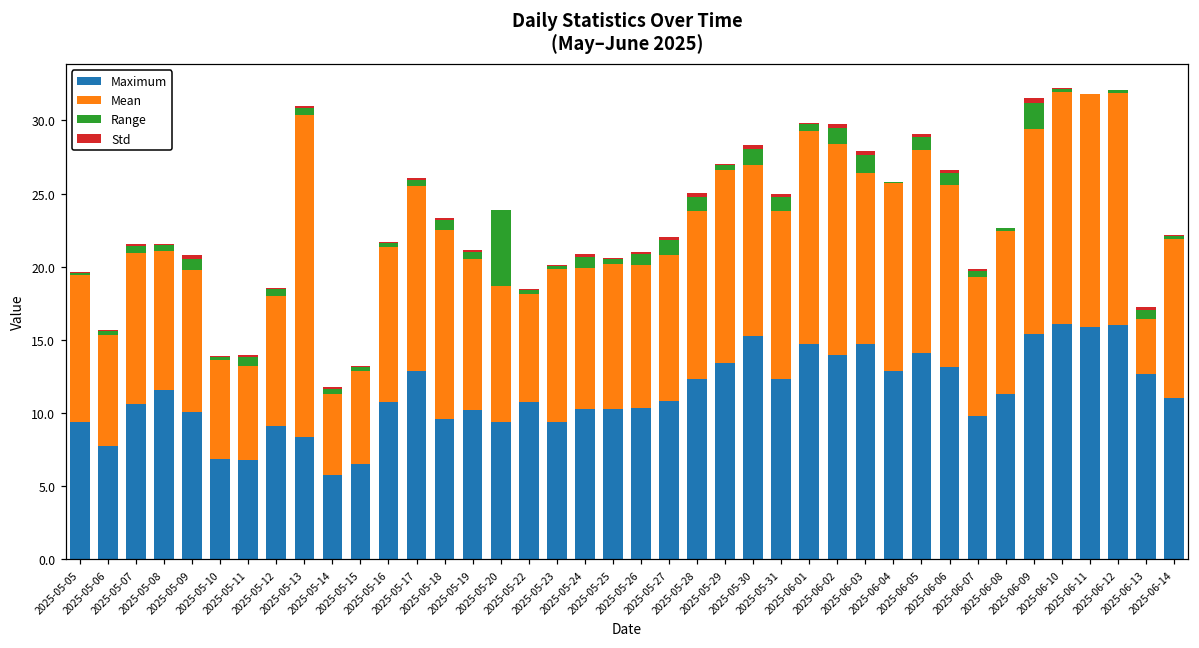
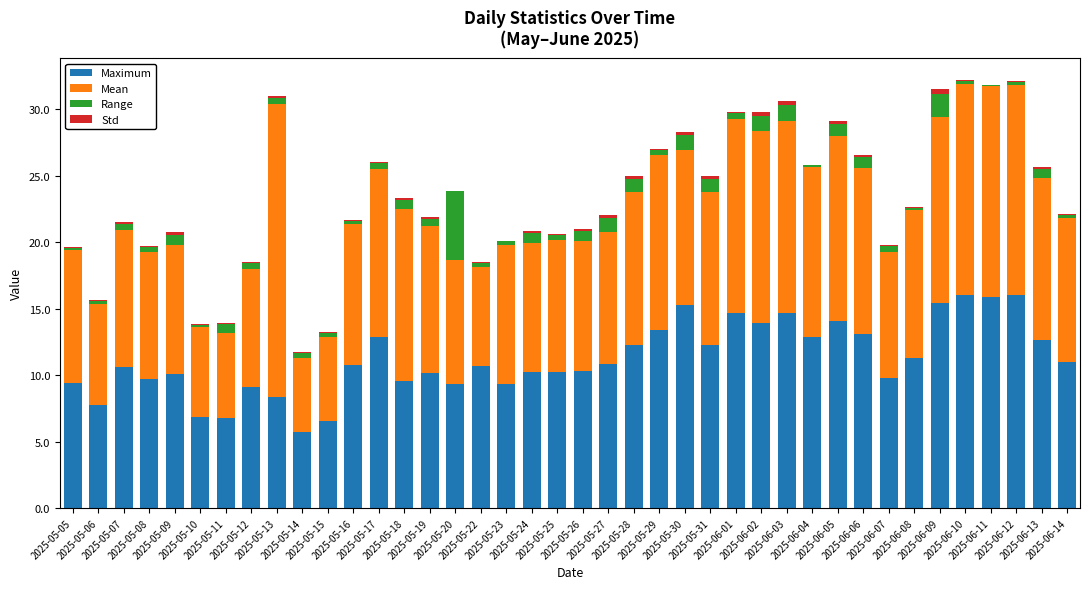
  {
    "Maximum": {
      "2025-05-05": 9.4,
      "2025-05-06": 7.7,
      "2025-05-07": 10.6,
-     "2025-05-08": 11.5,
+     "2025-05-08": 9.7,
      "2025-05-09": 10.1,
      "2025-05-10": 6.9,
      "2025-05-11": 6.8,
      "2025-05-12": 9.1,
      "2025-05-13": 8.4,
      "2025-05-14": 5.7,
      "2025-05-15": 6.5,
      "2025-05-16": 10.7,
      "2025-05-17": 12.9,
      "2025-05-18": 9.6,
      "2025-05-19": 10.2,
      "2025-05-20": 9.3,
      "2025-05-22": 10.7,
      "2025-05-23": 9.4,
      "2025-05-24": 10.3,
      "2025-05-25": 10.2,
      "2025-05-26": 10.3,
      "2025-05-27": 10.8,
      "2025-05-28": 12.3,
      "2025-05-29": 13.4,
      "2025-05-30": 15.2,
      "2025-05-31": 12.3,
      "2025-06-01": 14.7,
      "2025-06-02": 13.9,
      "2025-06-03": 14.7,
      "2025-06-04": 12.9,
      "2025-06-05": 14.1,
      "2025-06-06": 13.1,
      "2025-06-07": 9.8,
      "2025-06-08": 11.3,
      "2025-06-09": 15.4,
      "2025-06-10": 16.1,
      "2025-06-11": 15.9,
      "2025-06-12": 16.0,
      "2025-06-13": 12.7,
      "2025-06-14": 11.0
    },
    "Mean": {
      "2025-05-05": 10.0,
      "2025-05-06": 7.6,
      "2025-05-07": 10.3,
      "2025-05-08": 9.6,
      "2025-05-09": 9.7,
      "2025-05-10": 6.7,
      "2025-05-11": 6.5,
      "2025-05-12": 8.9,
      "2025-05-13": 22.0,
      "2025-05-14": 5.5,
      "2025-05-15": 6.4,
      "2025-05-16": 10.6,
      "2025-05-17": 12.6,
      "2025-05-18": 12.9,
-     "2025-05-19": 10.4,
+     "2025-05-19": 11.1,
      "2025-05-20": 9.3,
      "2025-05-22": 7.4,
      "2025-05-23": 10.5,
      "2025-05-24": 9.7,
      "2025-05-25": 10.0,
      "2025-05-26": 9.8,
      "2025-05-27": 10.0,
      "2025-05-28": 11.5,
      "2025-05-29": 13.2,
      "2025-05-30": 11.7,
      "2025-05-31": 11.5,
      "2025-06-01": 14.6,
      "2025-06-02": 14.5,
-     "2025-06-03": 11.7,
+     "2025-06-03": 14.4,
      "2025-06-04": 12.8,
      "2025-06-05": 13.9,
      "2025-06-06": 12.5,
      "2025-06-07": 9.5,
      "2025-06-08": 11.1,
      "2025-06-09": 14.0,
      "2025-06-10": 15.9,
      "2025-06-11": 15.9,
      "2025-06-12": 15.8,
-     "2025-06-13": 3.7,
+     "2025-06-13": 12.1,
      "2025-06-14": 10.8
    },
    "Range": {
      "2025-05-06": 0.3,
      "2025-05-07": 0.5,
      "2025-05-08": 0.4,
      "2025-05-09": 0.8,
      "2025-05-10": 0.2,
      "2025-05-11": 0.6,
      "2025-05-12": 0.4,
      "2025-05-13": 0.5,
      "2025-05-14": 0.4,
      "2025-05-15": 0.3,
      "2025-05-16": 0.3,
      "2025-05-17": 0.4,
      "2025-05-18": 0.7,
      "2025-05-19": 0.5,
      "2025-05-20": 5.2,
      "2025-05-22": 0.3,
      "2025-05-23": 0.2,
      "2025-05-24": 0.8,
      "2025-05-25": 0.3,
      "2025-05-26": 0.7,
      "2025-05-27": 1.0,
      "2025-05-28": 1.0,
      "2025-05-29": 0.3,
      "2025-05-30": 1.1,
      "2025-05-31": 1.0,
      "2025-06-01": 0.4,
      "2025-06-02": 1.1,
      "2025-06-03": 1.2,
      "2025-06-05": 0.9,
      "2025-06-06": 0.8,
      "2025-06-07": 0.4,
      "2025-06-08": 0.2,
      "2025-06-09": 1.7,
      "2025-06-10": 0.3,
      "2025-06-12": 0.2,
      "2025-06-13": 0.7,
      "2025-06-14": 0.2
    },
    "Std": {
      "2025-05-09": 0.2,
      "2025-05-27": 0.2,
      "2025-05-28": 0.2,
      "2025-05-30": 0.3,
      "2025-05-31": 0.2,
      "2025-06-02": 0.3,
      "2025-06-03": 0.3,
      "2025-06-05": 0.2,
      "2025-06-09": 0.4
    }
  }
